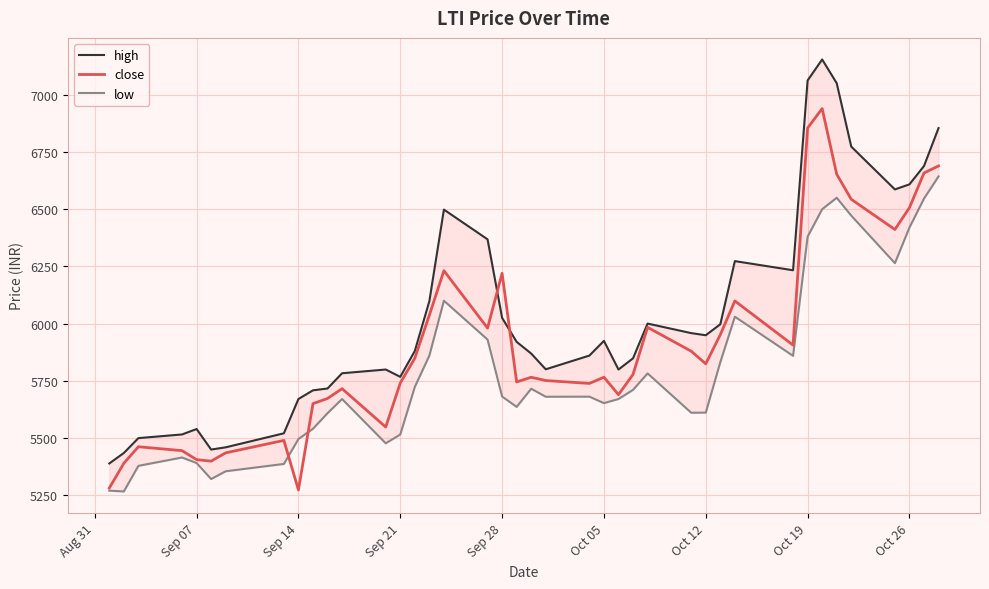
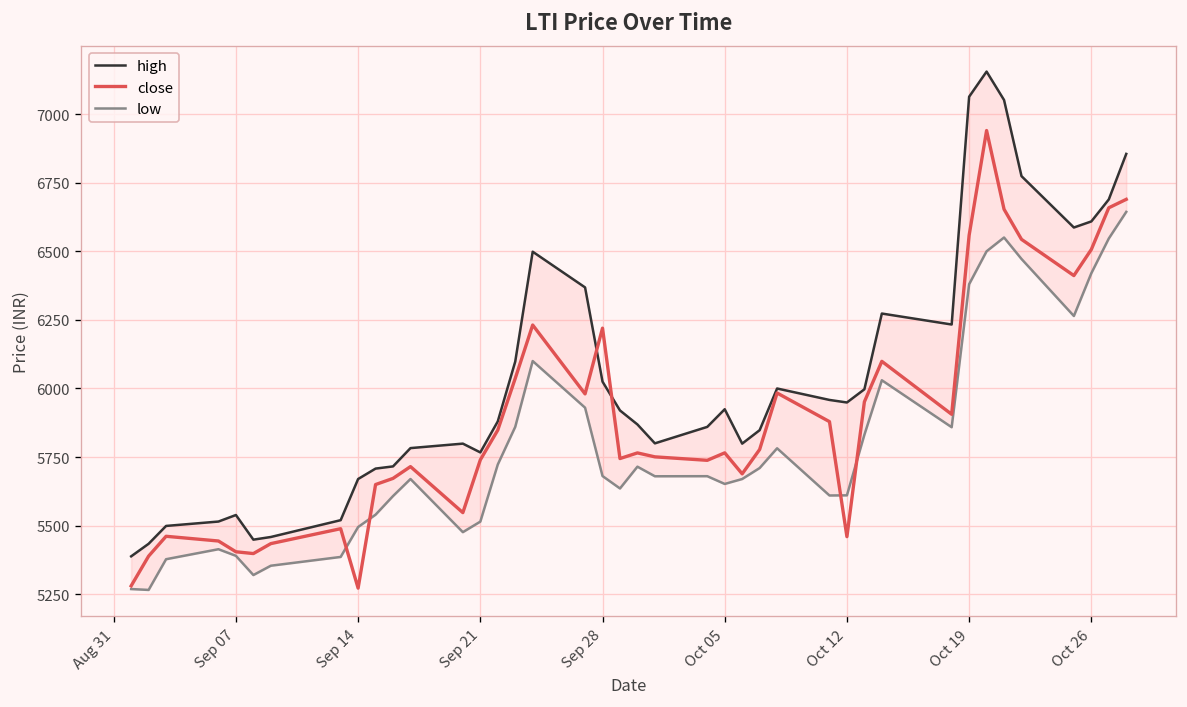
  {
    "high": {
      "Sep 07": 5540,
      "Sep 14": 5670,
      "Sep 21": 5770,
      "Sep 28": 6030,
      "Oct 05": 5920,
      "Oct 12": 5950,
      "Oct 19": 7060,
      "Oct 26": 6610
    },
    "close": {
      "Sep 07": 5400,
      "Sep 14": 5270,
      "Sep 21": 5740,
      "Sep 28": 6220,
      "Oct 05": 5770,
-     "Oct 12": 5820,
-     "Oct 19": 6860,
+     "Oct 12": 5460,
+     "Oct 19": 6560,
      "Oct 26": 6510
    },
    "low": {
      "Sep 07": 5390,
      "Sep 14": 5500,
      "Sep 21": 5510,
      "Sep 28": 5680,
      "Oct 05": 5650,
      "Oct 12": 5610,
      "Oct 19": 6380,
      "Oct 26": 6420
    }
  }
